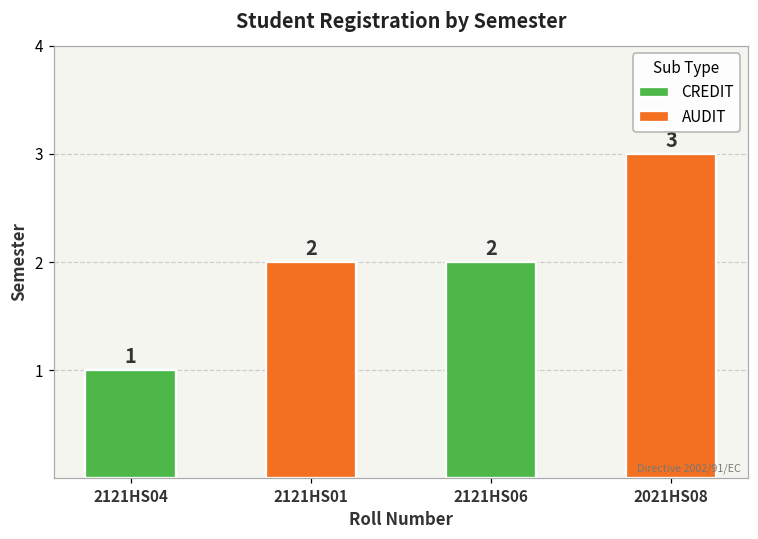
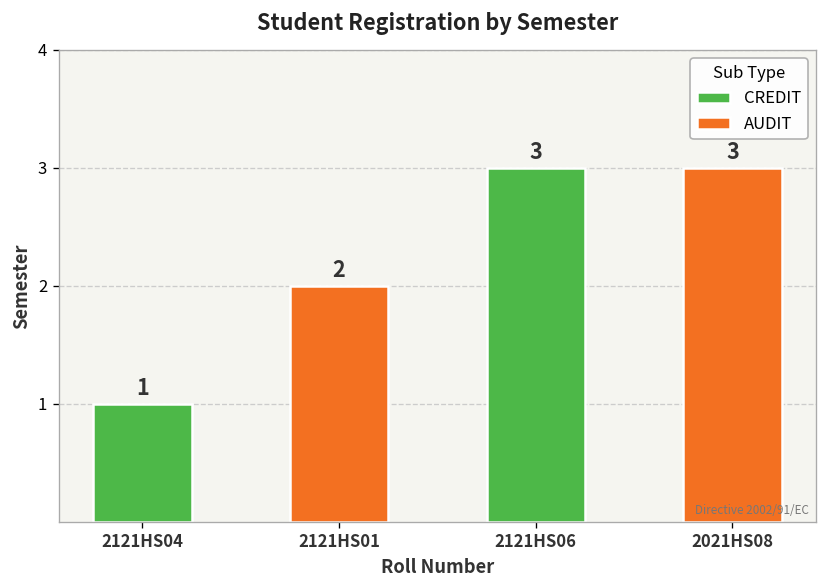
  {
    "2121HS04": 1,
    "2121HS01": 2,
-   "2121HS06": 2,
+   "2121HS06": 3,
    "2021HS08": 3
  }
